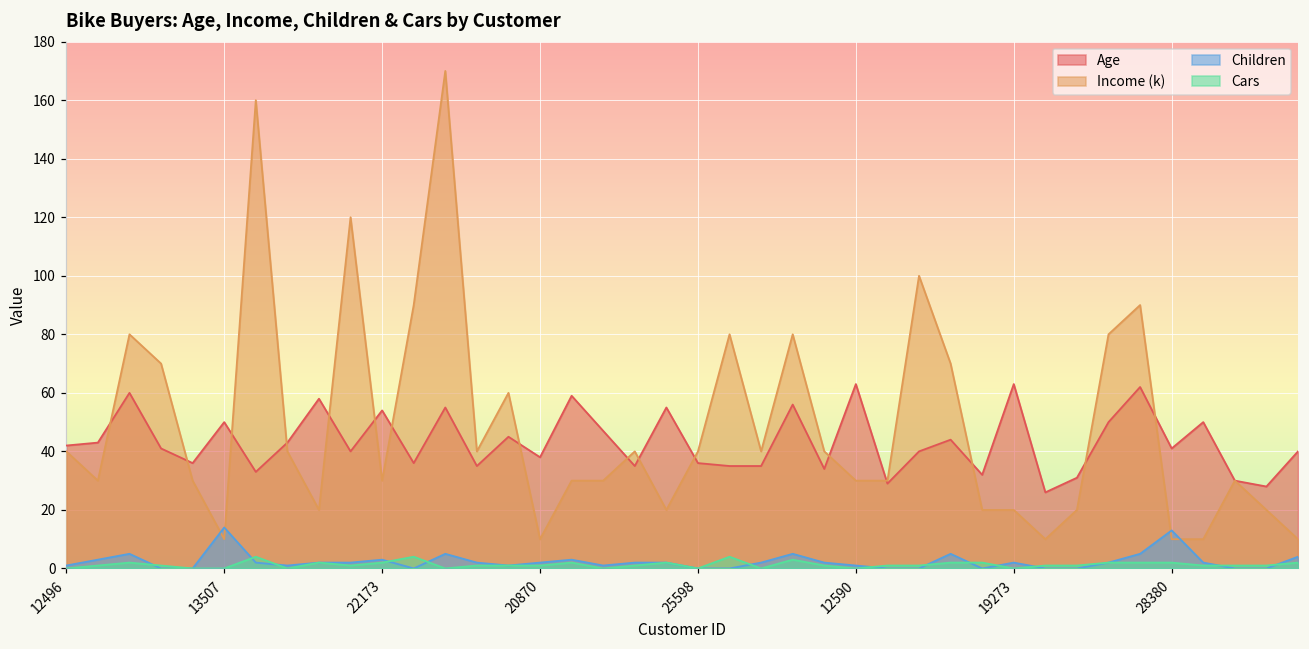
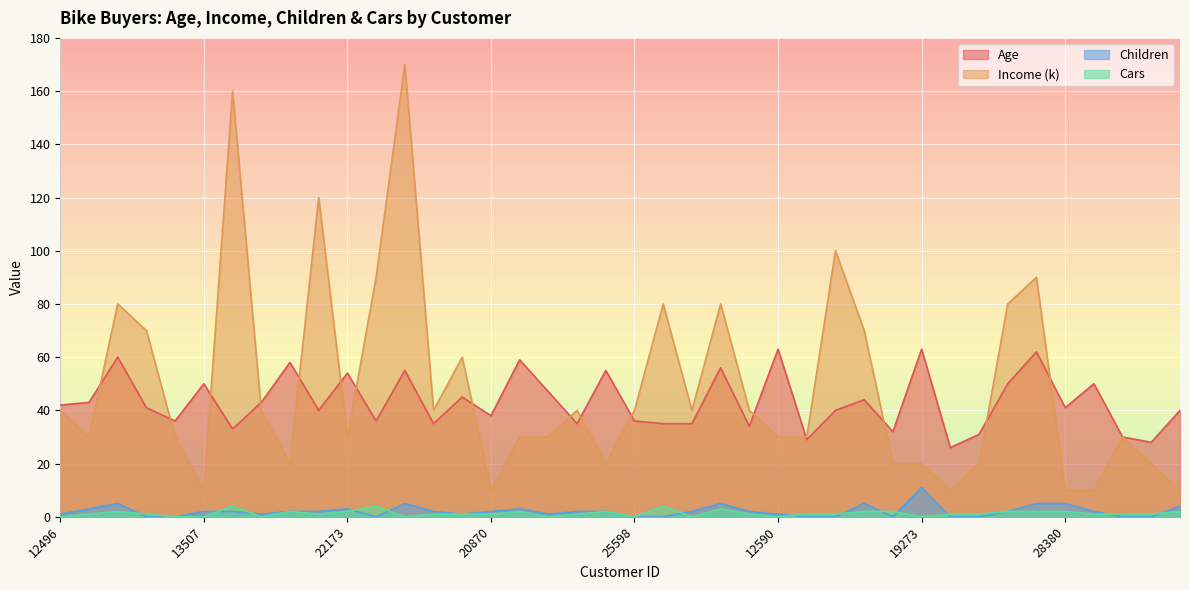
  {
    "Children": {
      "12496": 1,
-     "13507": 14,
+     "13507": 2,
      "22173": 3,
      "20870": 2,
      "12590": 1,
-     "19273": 2,
-     "28380": 13
+     "19273": 11,
+     "28380": 5
    },
    "Cars": {
      "12496": 0,
      "13507": 0,
      "22173": 2,
      "20870": 1,
      "12590": 0,
      "19273": 0,
      "28380": 2
    }
  }
